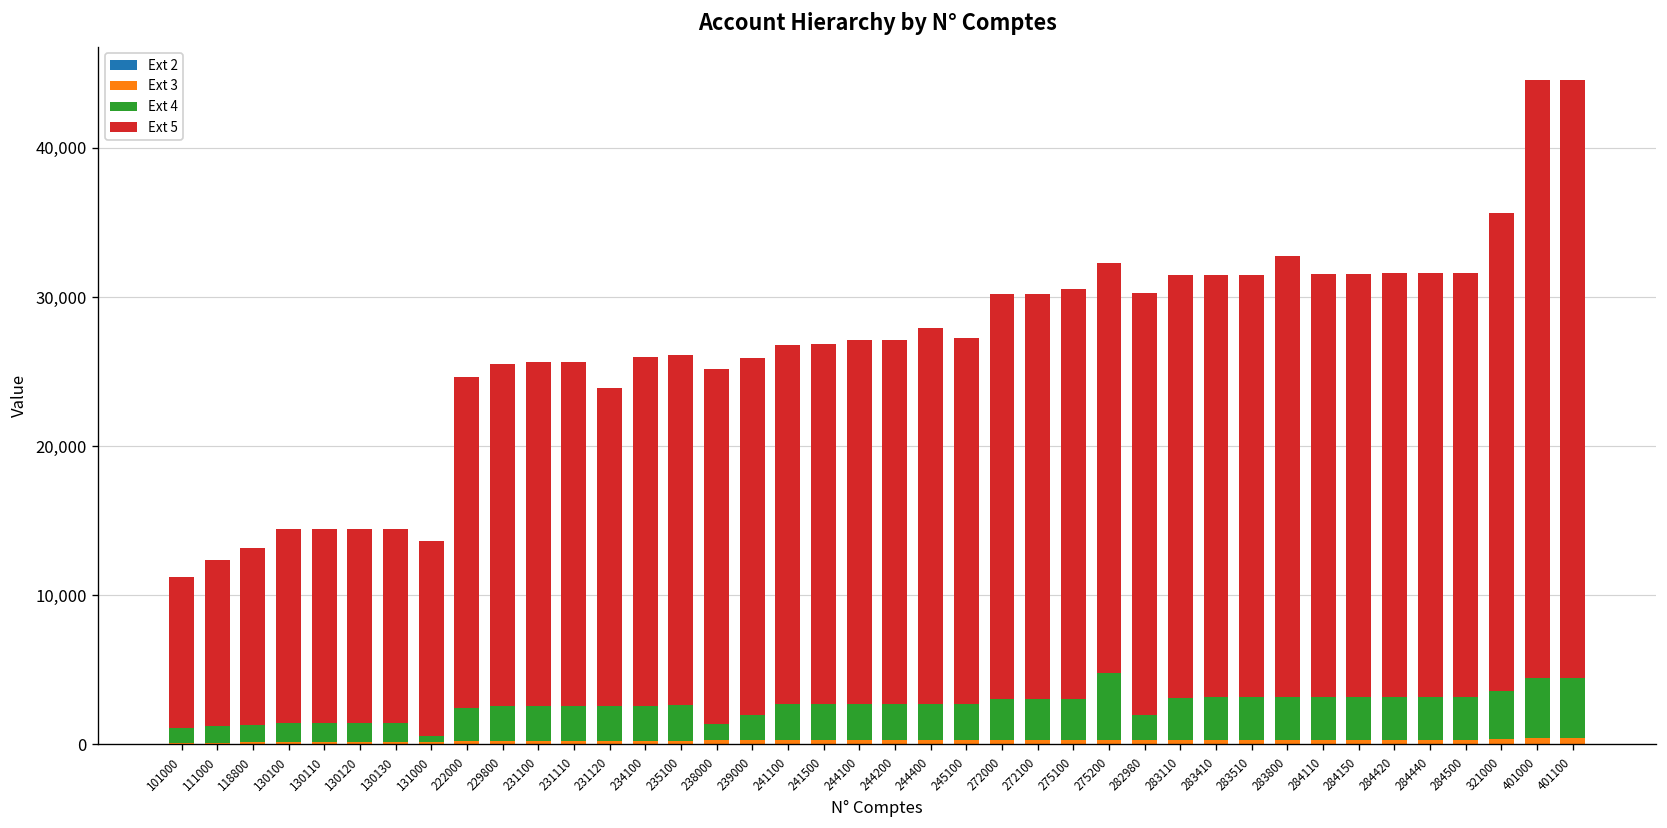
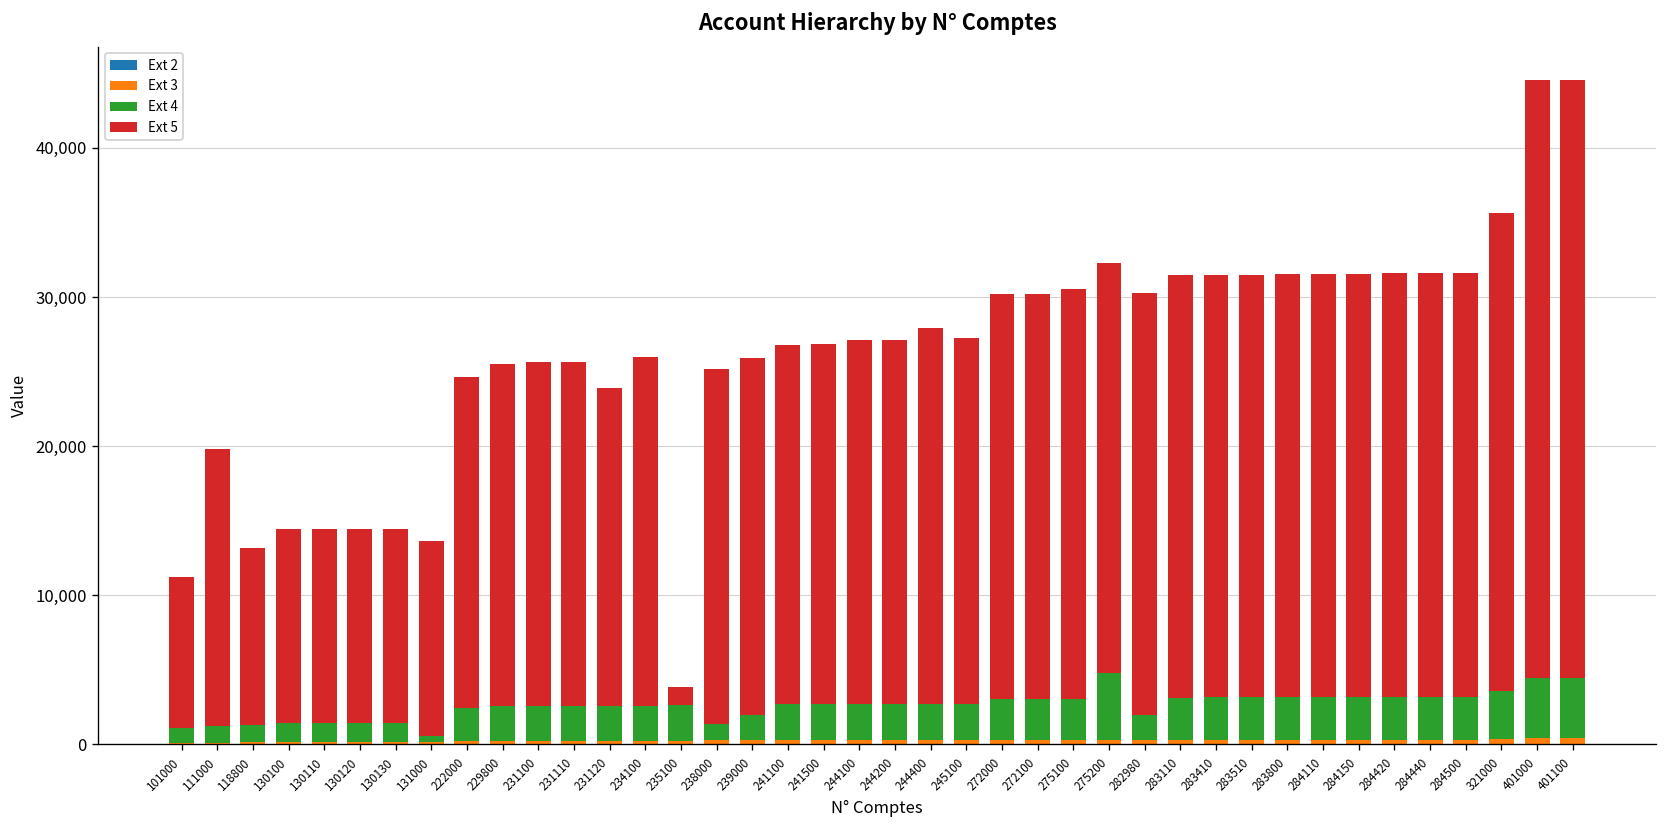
  {
    "Ext 3": {
      "222000": "200",
      "229800": "200",
      "231100": "200",
      "231110": "200",
      "231120": "200",
      "234100": "200",
      "235100": "200",
      "238000": "200",
      "239000": "200",
      "241100": "200",
      "241500": "200",
      "244100": "200",
      "244200": "200",
      "244400": "200",
      "245100": "200",
      "272000": "300",
      "272100": "300",
      "275100": "300",
      "275200": "300",
      "282980": "300",
      "283110": "300",
      "283410": "300",
      "283510": "300",
      "283800": "300",
      "284110": "300",
      "284150": "300",
      "284420": "300",
      "284440": "300",
      "284500": "300",
      "321000": "300",
      "401000": "400",
      "401100": "400"
    },
    "Ext 4": {
      "101000": "1,000",
      "111000": "1,100",
      "118800": "1,200",
      "130100": "1,300",
      "130110": "1,300",
      "130120": "1,300",
      "130130": "1,300",
      "131000": "400",
      "222000": "2,200",
      "229800": "2,300",
      "231100": "2,300",
      "231110": "2,300",
      "231120": "2,300",
      "234100": "2,300",
      "235100": "2,400",
      "238000": "1,100",
      "239000": "1,700",
      "241100": "2,400",
      "241500": "2,400",
      "244100": "2,400",
      "244200": "2,400",
      "244400": "2,400",
      "245100": "2,500",
      "272000": "2,700",
      "272100": "2,700",
      "275100": "2,800",
      "275200": "4,500",
      "282980": "1,700",
      "283110": "2,800",
      "283410": "2,800",
      "283510": "2,800",
      "283800": "2,800",
      "284110": "2,800",
      "284150": "2,800",
      "284420": "2,800",
      "284440": "2,800",
      "284500": "2,800",
      "321000": "3,200",
      "401000": "4,000",
      "401100": "4,000"
    },
    "Ext 5": {
      "101000": "10,100",
-     "111000": "11,100",
+     "111000": "18,600",
      "118800": "11,900",
      "130100": "13,000",
      "130110": "13,000",
      "130120": "13,000",
      "130130": "13,000",
      "131000": "13,100",
      "222000": "22,200",
      "229800": "23,000",
      "231100": "23,100",
      "231110": "23,100",
      "231120": "21,300",
      "234100": "23,400",
-     "235100": "23,500",
+     "235100": "1,300",
      "238000": "23,800",
      "239000": "23,900",
      "241100": "24,100",
      "241500": "24,200",
      "244100": "24,400",
      "244200": "24,400",
      "244400": "25,200",
      "245100": "24,500",
      "272000": "27,200",
      "272100": "27,200",
      "275100": "27,500",
      "275200": "27,500",
      "282980": "28,300",
      "283110": "28,300",
      "283410": "28,300",
      "283510": "28,400",
-     "283800": "29,600",
+     "283800": "28,400",
      "284110": "28,400",
      "284150": "28,400",
      "284420": "28,400",
      "284440": "28,400",
      "284500": "28,500",
      "321000": "32,100",
      "401000": "40,100",
      "401100": "40,100"
    }
  }
